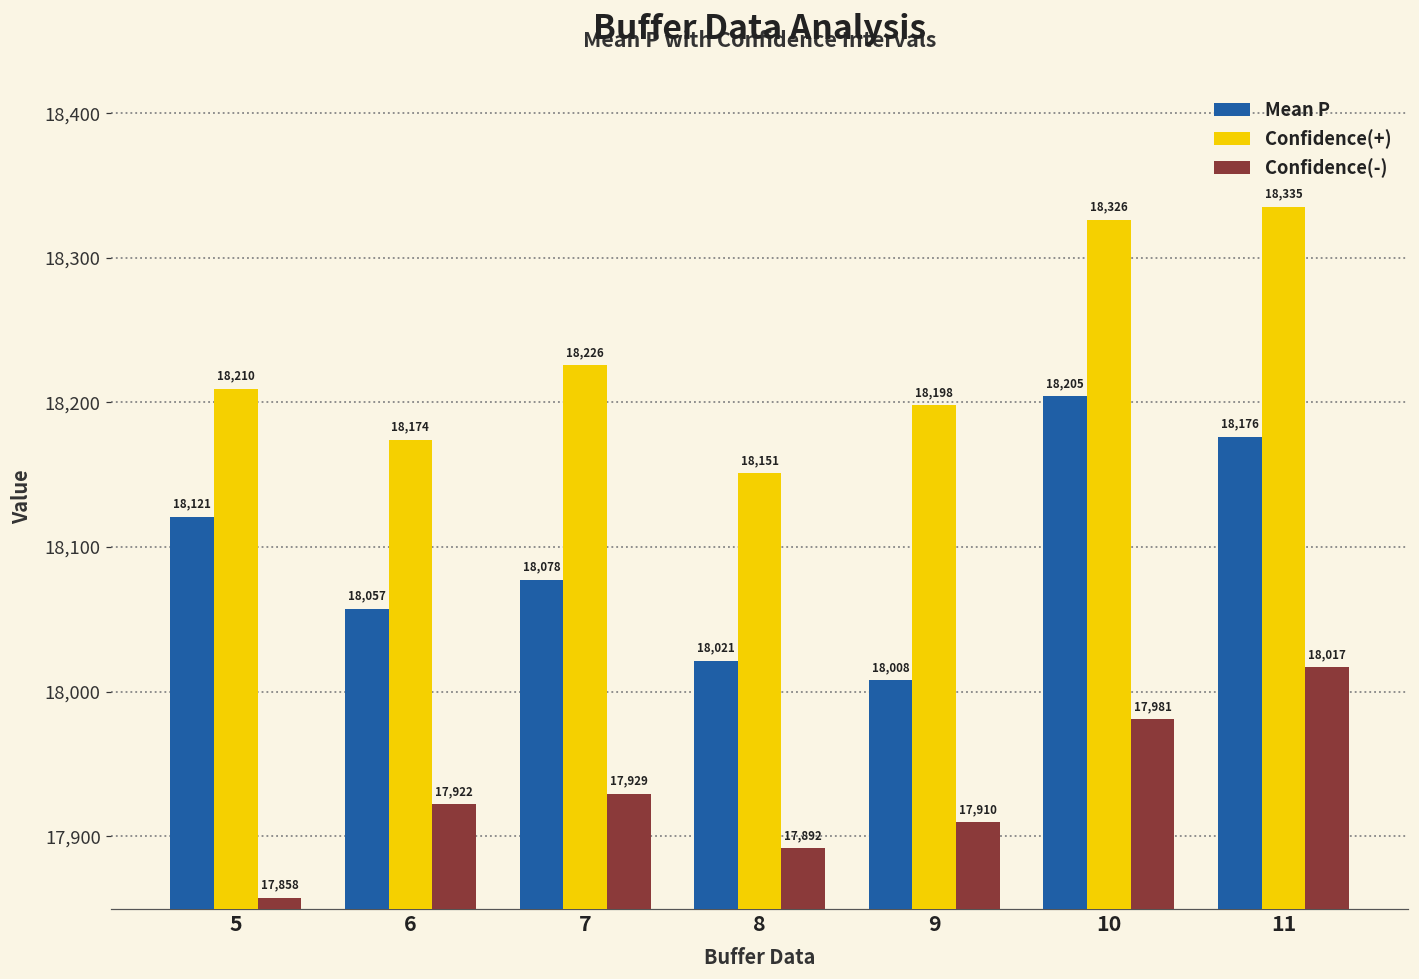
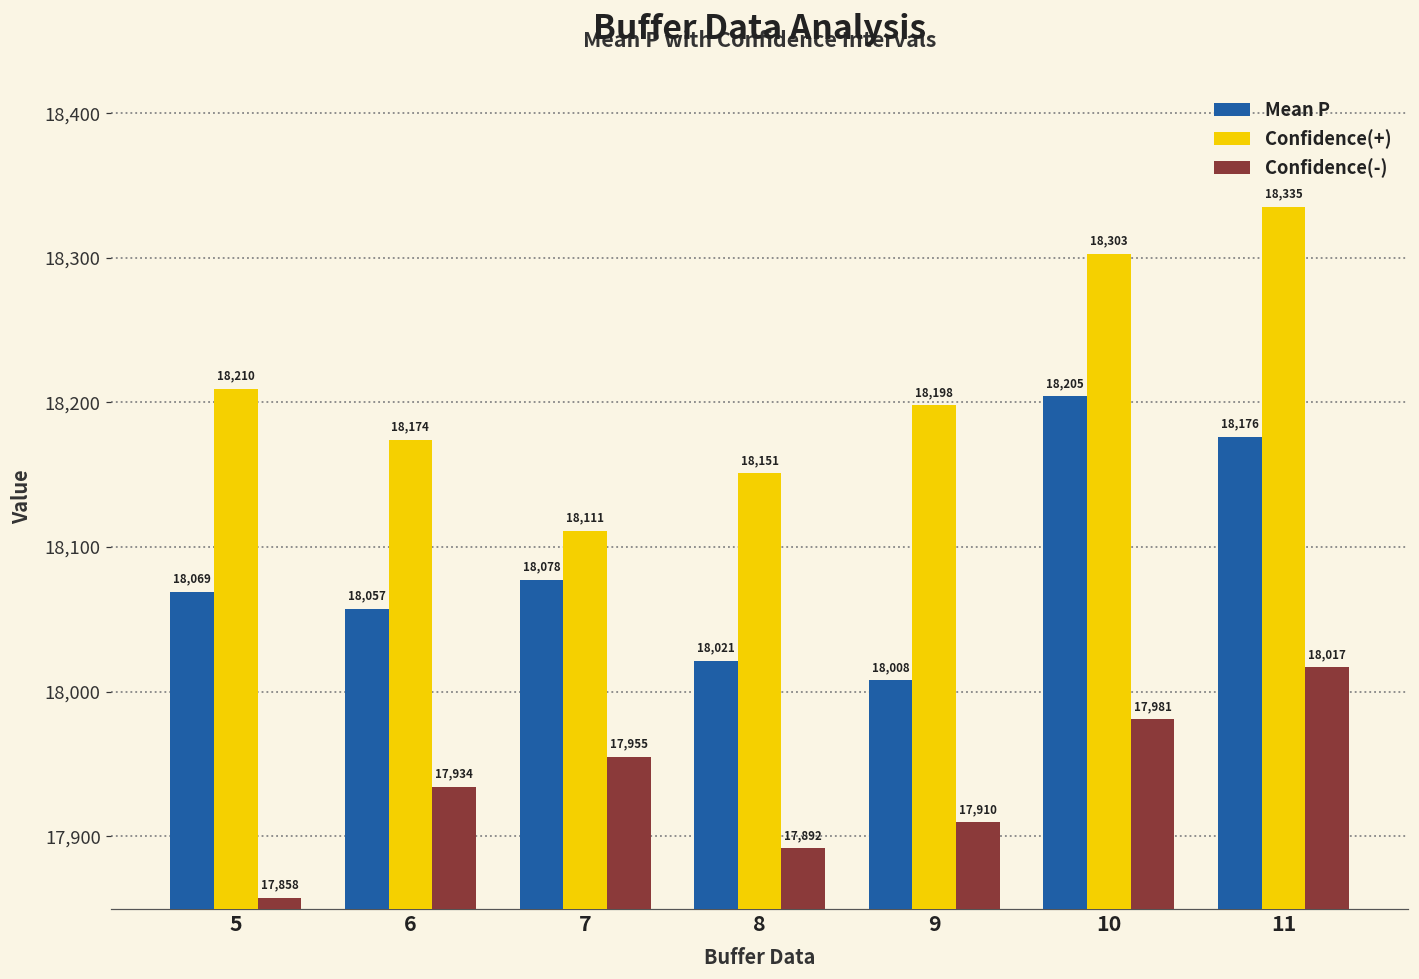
  {
    "Mean P": {
-     "5": "18,121",
+     "5": "18,069",
      "6": "18,057",
      "7": "18,078",
      "8": "18,021",
      "9": "18,008",
      "10": "18,205",
      "11": "18,176"
    },
    "Confidence(+)": {
      "5": "18,210",
      "6": "18,174",
-     "7": "18,226",
+     "7": "18,111",
      "8": "18,151",
      "9": "18,198",
-     "10": "18,326",
+     "10": "18,303",
      "11": "18,335"
    },
    "Confidence(-)": {
      "5": "17,858",
-     "6": "17,922",
-     "7": "17,929",
+     "6": "17,934",
+     "7": "17,955",
      "8": "17,892",
      "9": "17,910",
      "10": "17,981",
      "11": "18,017"
    }
  }
